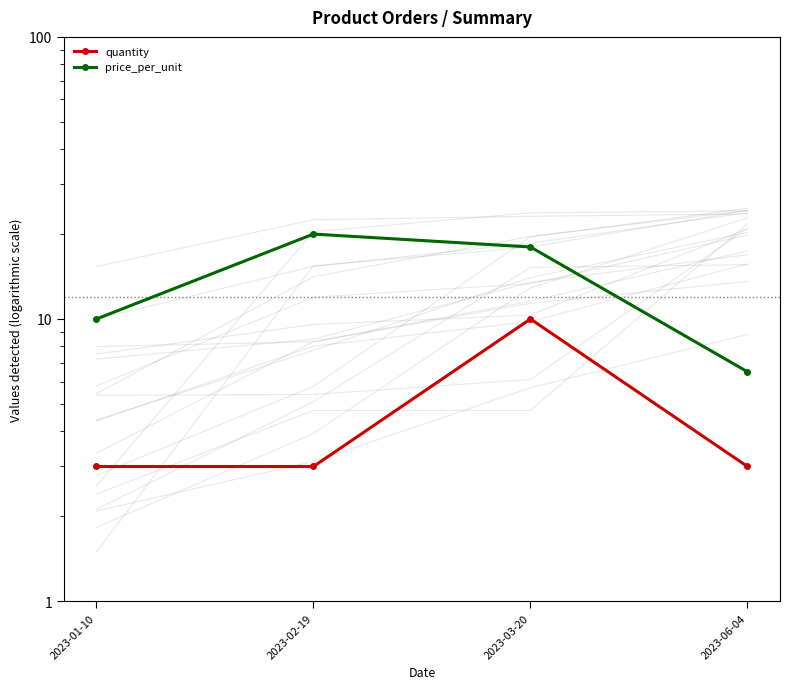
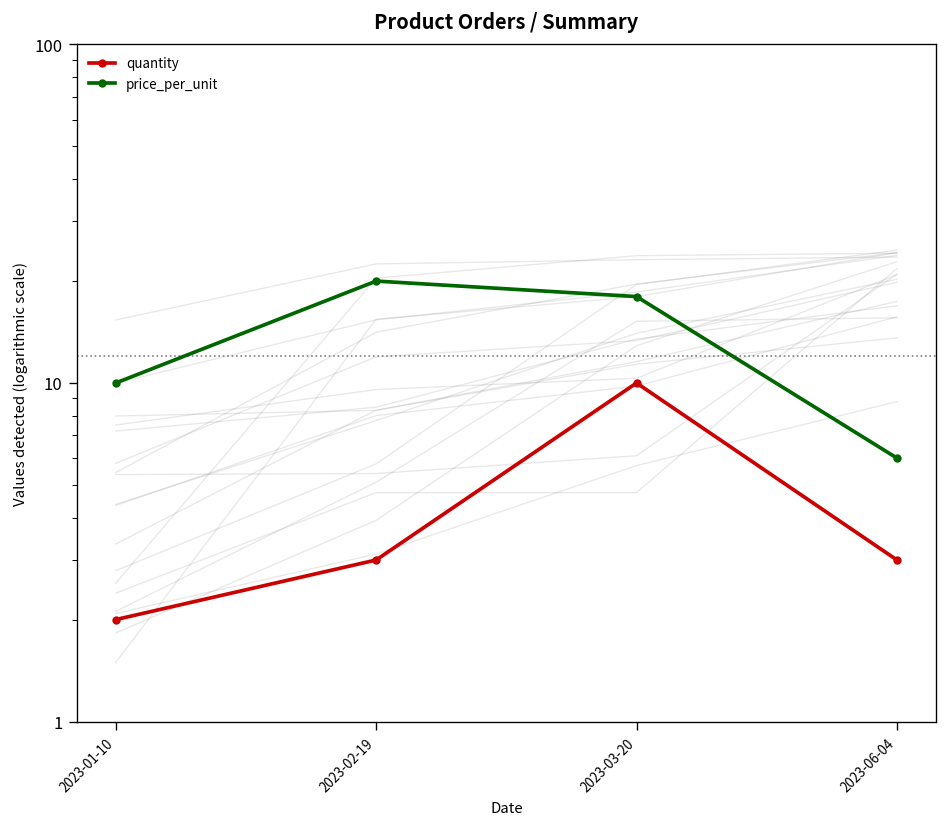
  {
    "quantity": {
-     "2023-01-10": 3,
+     "2023-01-10": 2,
      "2023-02-19": 3,
      "2023-03-20": 10,
      "2023-06-04": 3
    },
    "price_per_unit": {
-     "2023-06-04": 6.5
+     "2023-06-04": 6.0
    }
  }
